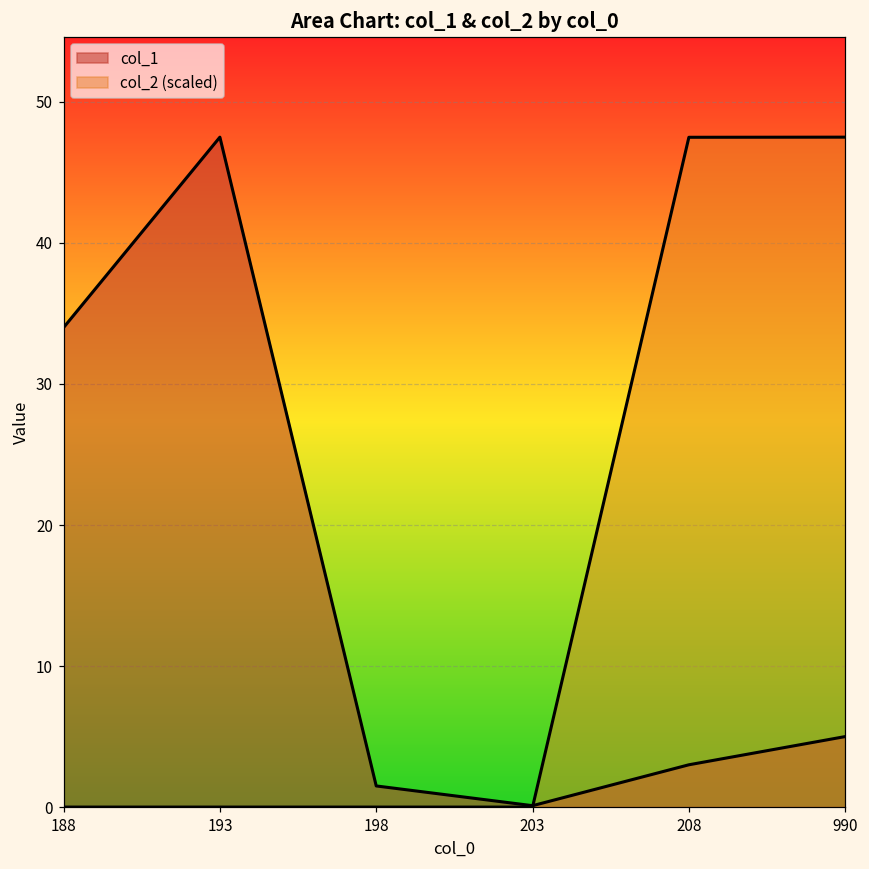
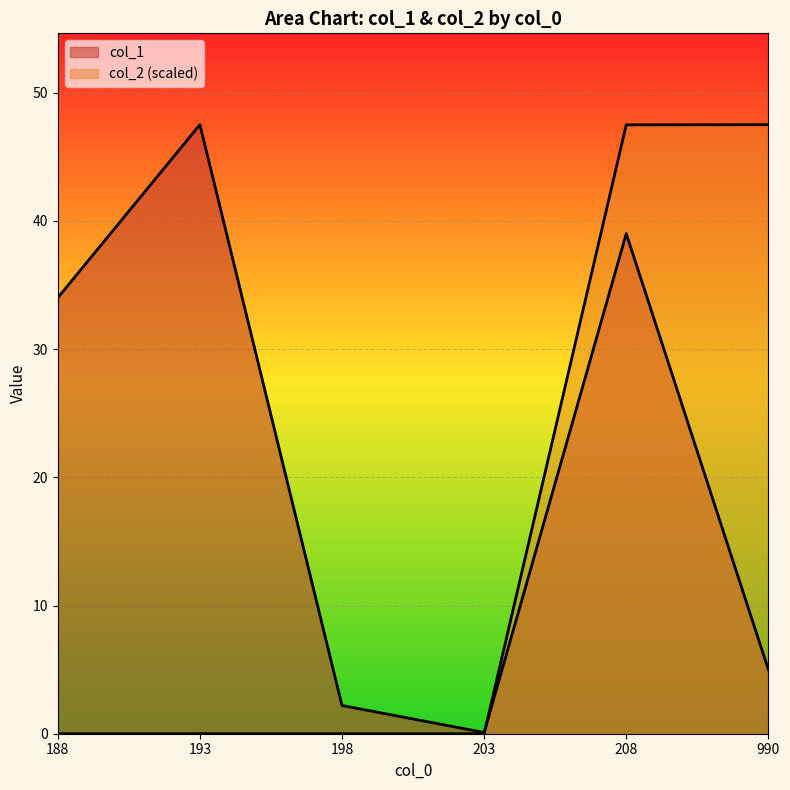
  {
    "col_1": {
      "188": 34.0,
      "193": 47.5,
-     "198": 1.5,
-     "208": 3,
+     "198": 2.2,
+     "208": 39,
      "990": 5.0
    },
    "col_2 (scaled)": {
      "188": 0.0,
      "193": 0.0,
      "198": 0.0,
      "208": 47.5,
      "990": 47.5
    }
  }
